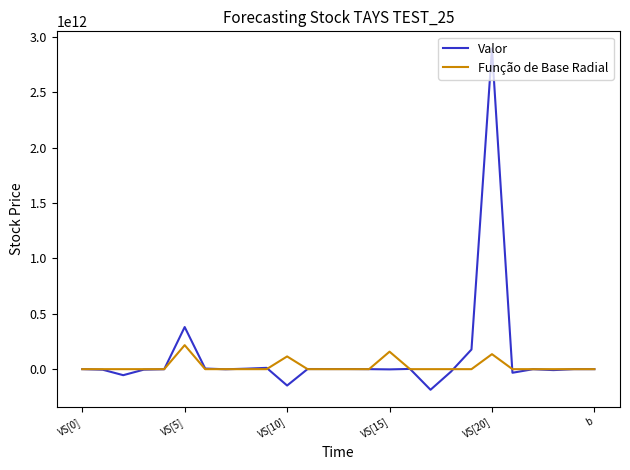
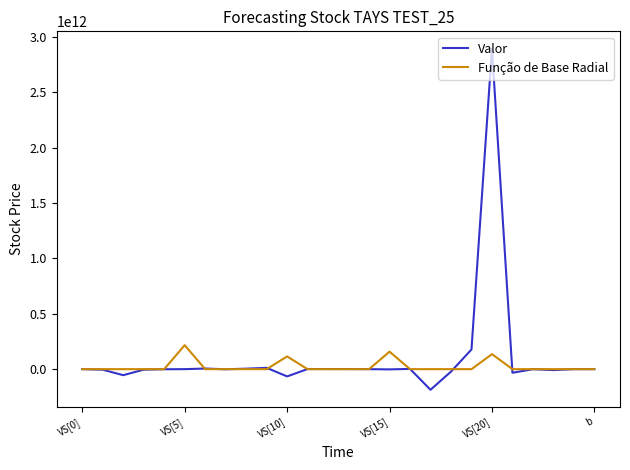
  {
    "Valor": {
-     "VS[5]": 380000000000,
-     "VS[10]": -150000000000,
+     "VS[5]": 0,
+     "VS[10]": -70000000000,
      "VS[15]": 0
    },
    "Função de Base Radial": {
      "VS[5]": 220000000000,
      "VS[10]": 120000000000,
      "VS[15]": 160000000000,
      "VS[20]": 140000000000
    }
  }
